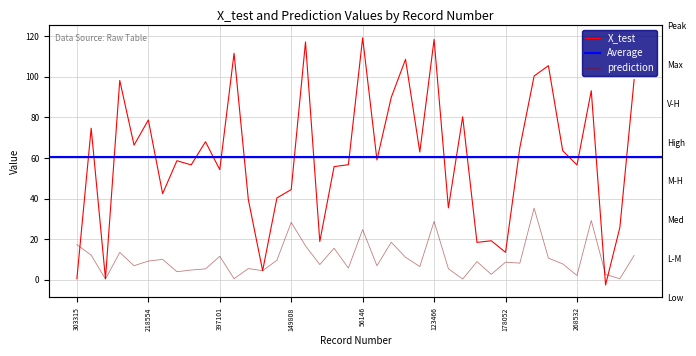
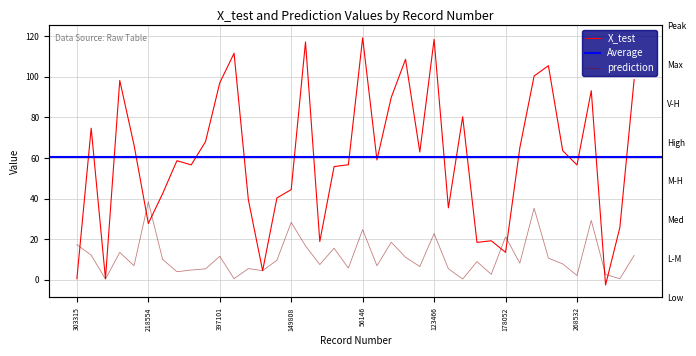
  {
    "X_test": {
      "303315": 1,
-     "218554": 79,
-     "397101": 54,
+     "218554": 28,
+     "397101": 97,
      "149808": 44,
      "56146": 119,
      "123466": 118,
      "178052": 14,
      "268532": 57
    },
    "prediction": {
      "303315": 17,
-     "218554": 9,
+     "218554": 38,
      "397101": 12,
      "149808": 28,
      "56146": 25,
-     "123466": 29,
-     "178052": 9,
+     "123466": 23,
+     "178052": 21,
      "268532": 2
    }
  }
